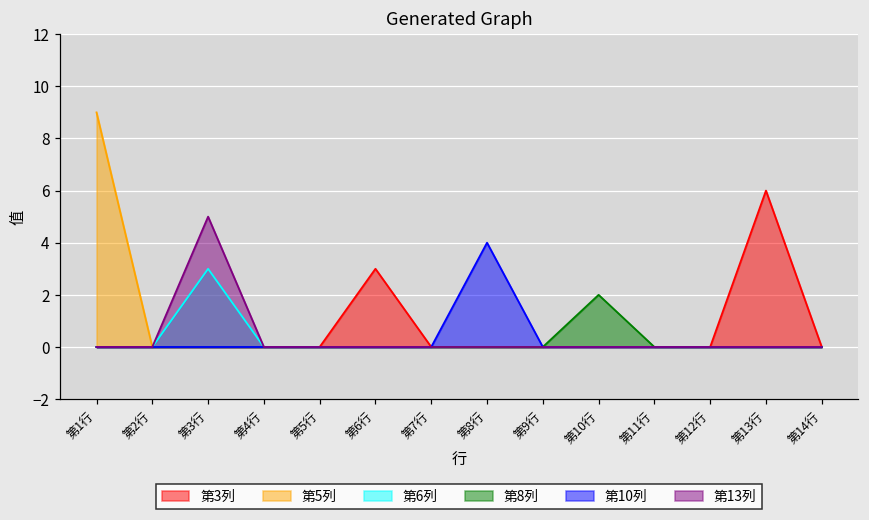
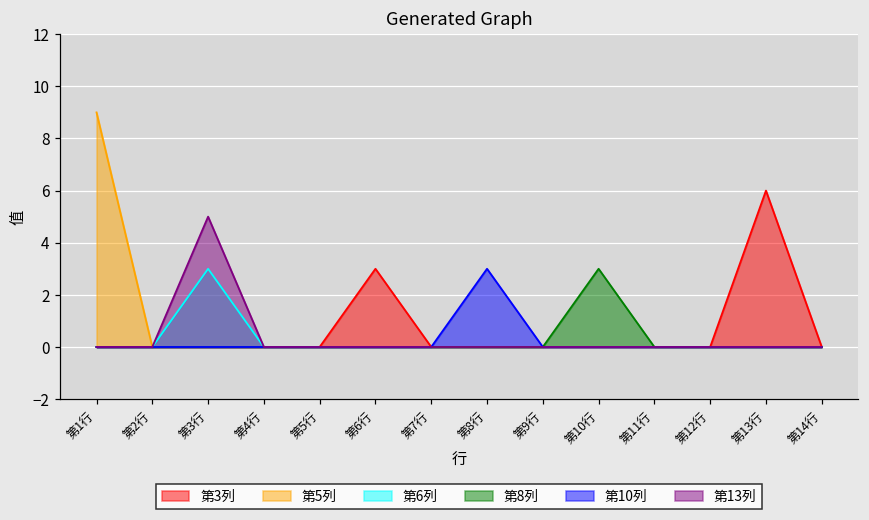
  {
    "第3列": {
      "第6行": 3,
      "第13行": 6
    },
    "第5列": {
      "第1行": 9
    },
    "第6列": {
      "第3行": 3
    },
    "第8列": {
-     "第10行": 2
+     "第10行": 3
    },
    "第10列": {
-     "第8行": 4
+     "第8行": 3
    },
    "第13列": {
      "第3行": 5
    }
  }
